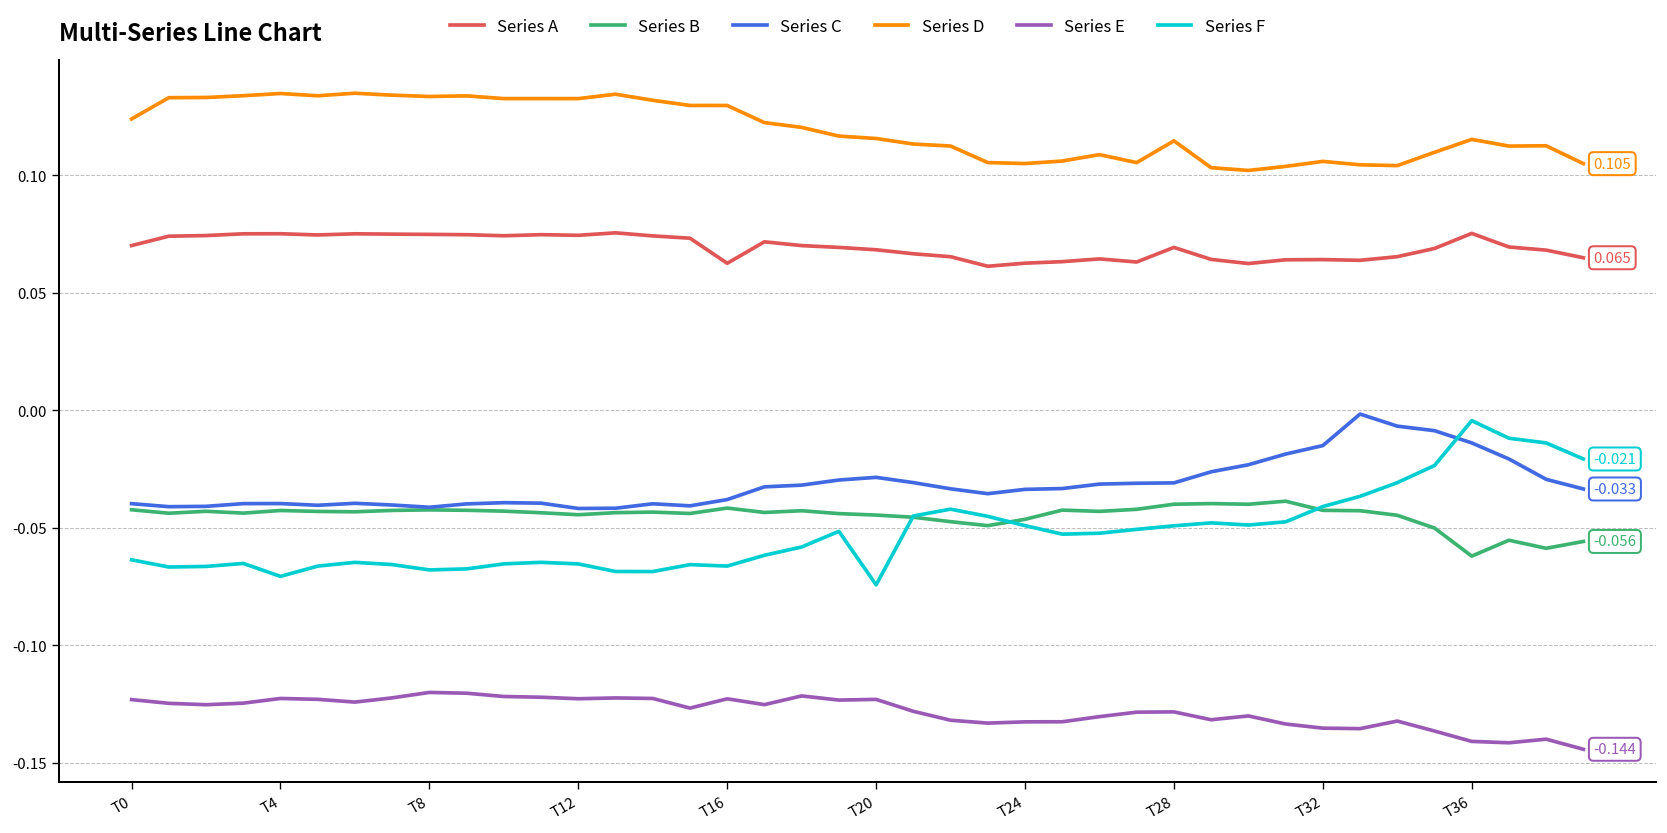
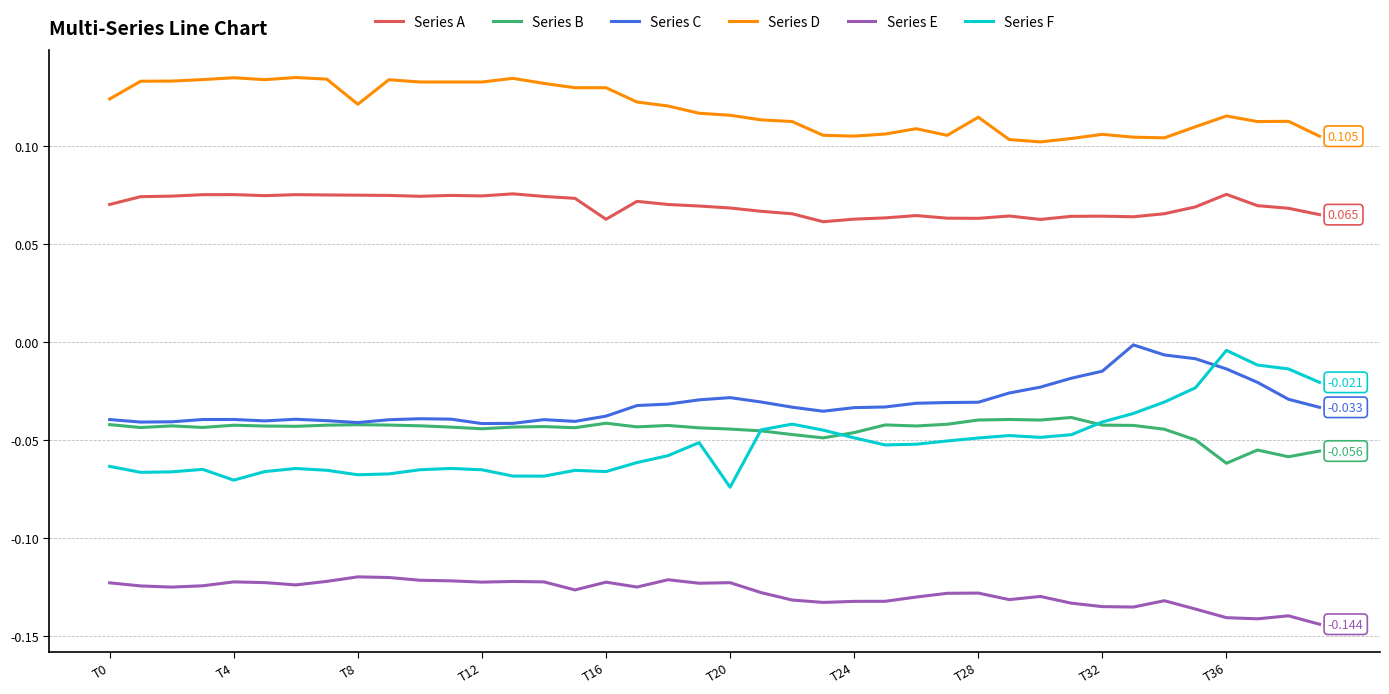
  {
    "Series A": {
      "T0": 0.070,
      "T4": 0.075,
      "T8": 0.075,
      "T12": 0.074,
      "T16": 0.062,
      "T20": 0.068,
      "T24": 0.063,
-     "T28": 0.069,
+     "T28": 0.063,
      "T32": 0.064,
      "T36": 0.075
    },
    "Series B": {
      "T0": -0.042,
      "T4": -0.043,
      "T12": -0.044,
      "T16": -0.042,
      "T20": -0.045,
      "T24": -0.046,
      "T28": -0.040,
      "T32": -0.043,
      "T36": -0.062
    },
    "Series C": {
      "T0": -0.040,
      "T4": -0.040,
      "T12": -0.042,
      "T16": -0.038,
      "T20": -0.029,
      "T24": -0.034,
      "T28": -0.031,
      "T32": -0.015,
      "T36": -0.014
    },
    "Series D": {
      "T0": 0.124,
      "T4": 0.135,
-     "T8": 0.133,
+     "T8": 0.121,
      "T12": 0.133,
      "T16": 0.130,
      "T20": 0.116,
      "T24": 0.105,
      "T28": 0.115,
      "T32": 0.106,
      "T36": 0.115
    },
    "Series E": {
      "T0": -0.123,
      "T4": -0.123,
      "T8": -0.120,
      "T12": -0.123,
      "T16": -0.123,
      "T20": -0.123,
      "T24": -0.133,
      "T28": -0.128,
      "T32": -0.135,
      "T36": -0.141
    },
    "Series F": {
      "T0": -0.064,
      "T4": -0.071,
      "T8": -0.068,
      "T12": -0.065,
      "T16": -0.066,
      "T20": -0.074,
      "T24": -0.049,
      "T28": -0.049,
      "T32": -0.041,
      "T36": -0.004
    }
  }
